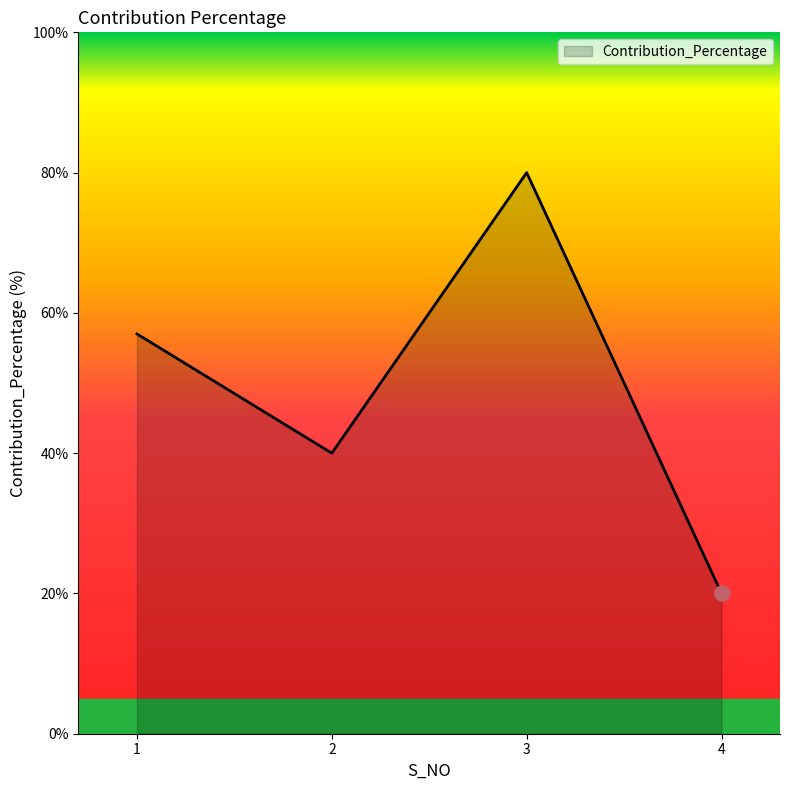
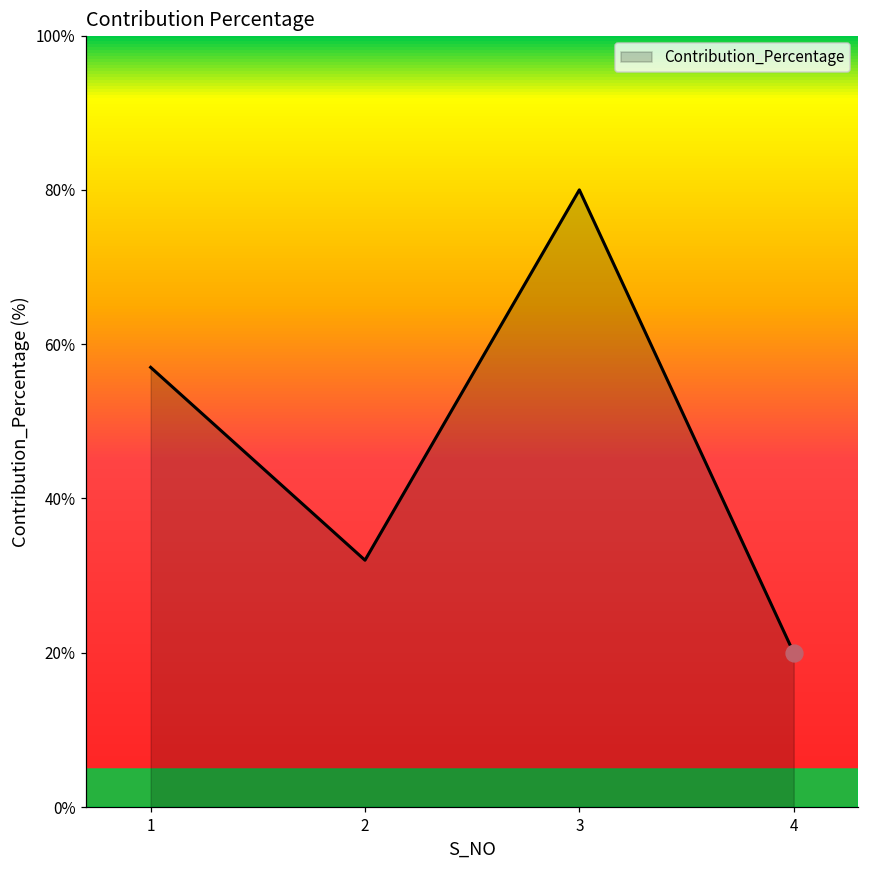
  {
    "Contribution_Percentage": {
      "1": "57%",
-     "2": "40%",
+     "2": "32%",
      "3": "80%"
    }
  }
